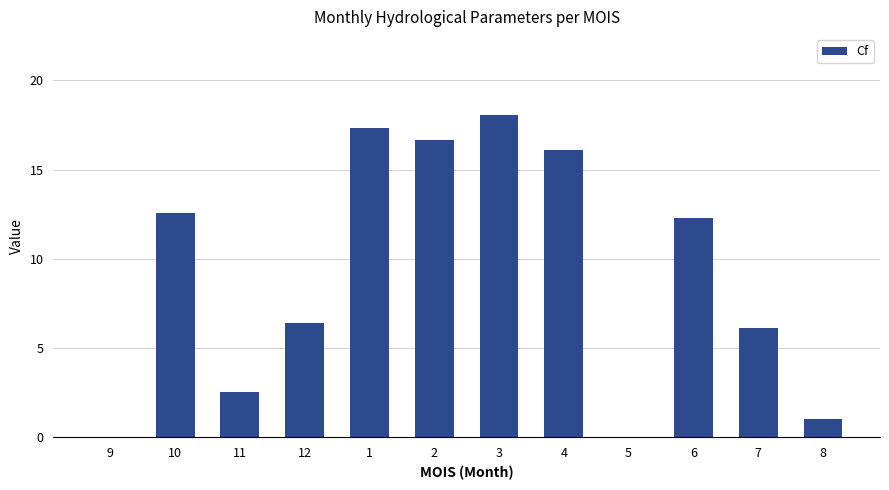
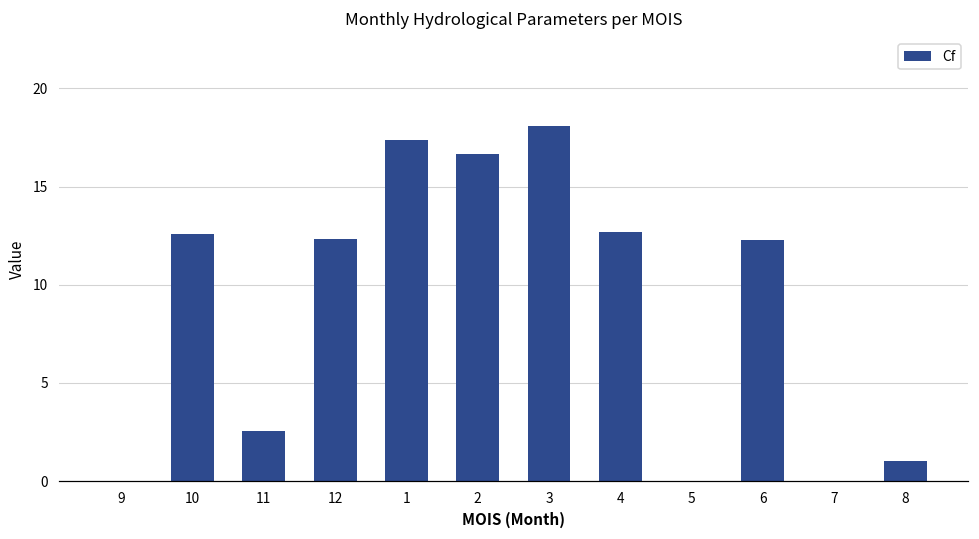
  {
    "9": 0.0,
    "10": 12.6,
    "11": 2.5,
-   "12": 6.4,
+   "12": 12.3,
    "1": 17.4,
    "2": 16.6,
    "3": 18.1,
-   "4": 16.1,
+   "4": 12.7,
    "5": 0.0,
    "6": 12.3,
-   "7": 6.1,
+   "7": 0.0,
    "8": 1.0
  }
